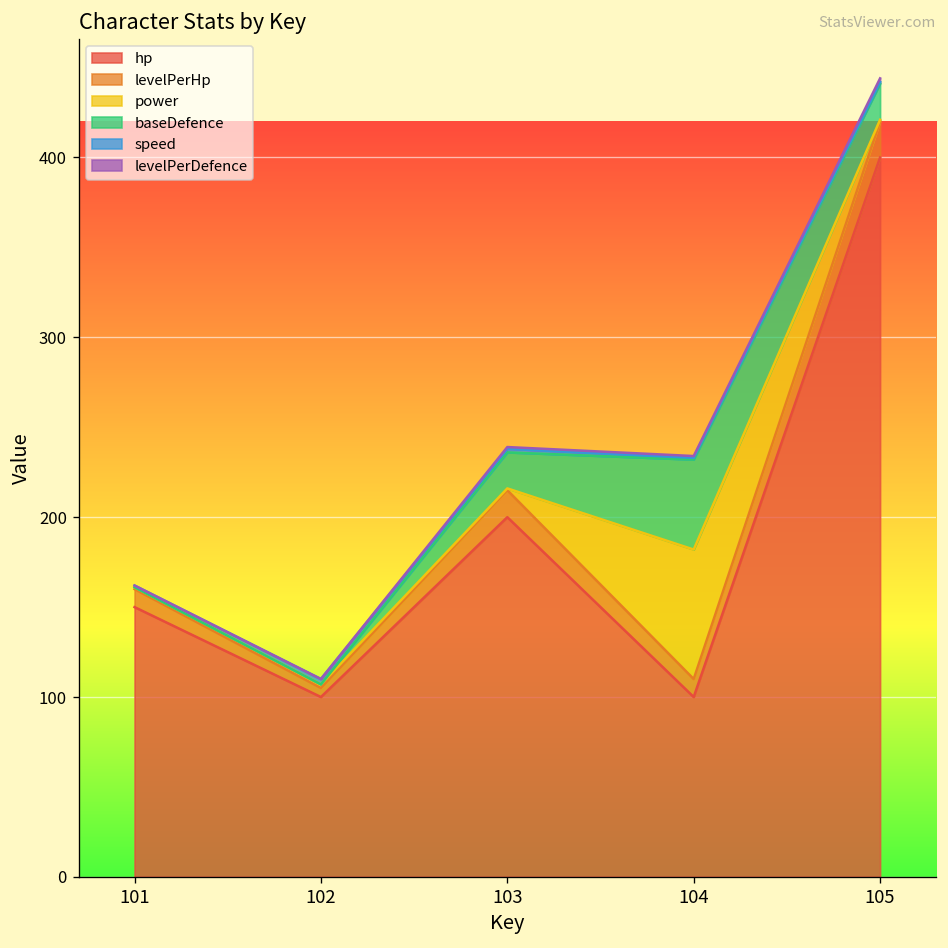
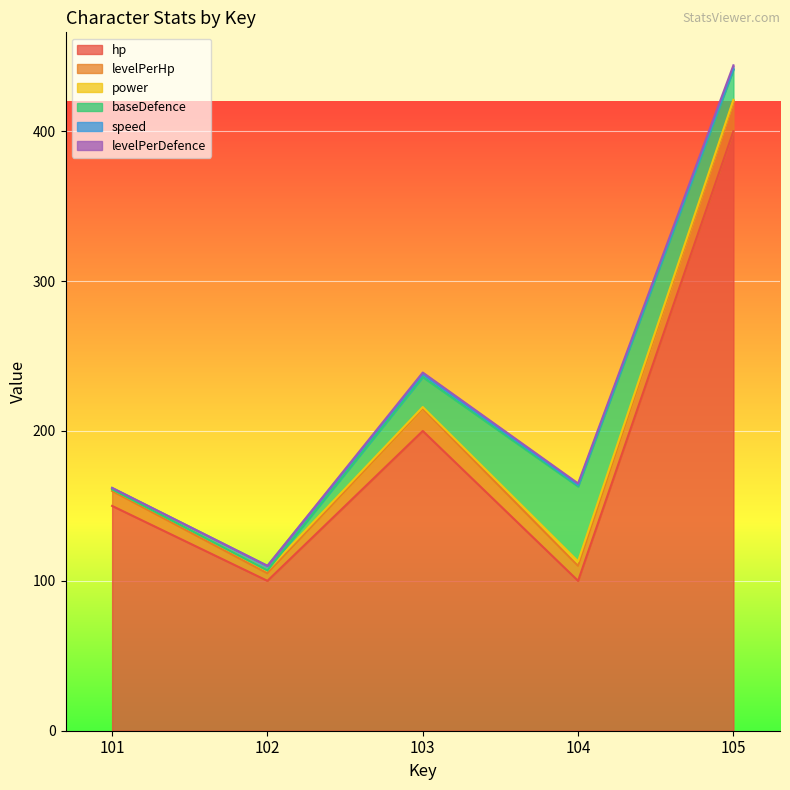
  {
    "power": {
-     "104": 72
+     "104": 3
    },
    "baseDefence": {
      "103": 20
    },
    "levelPerDefence": {
      "105": 2
    }
  }
